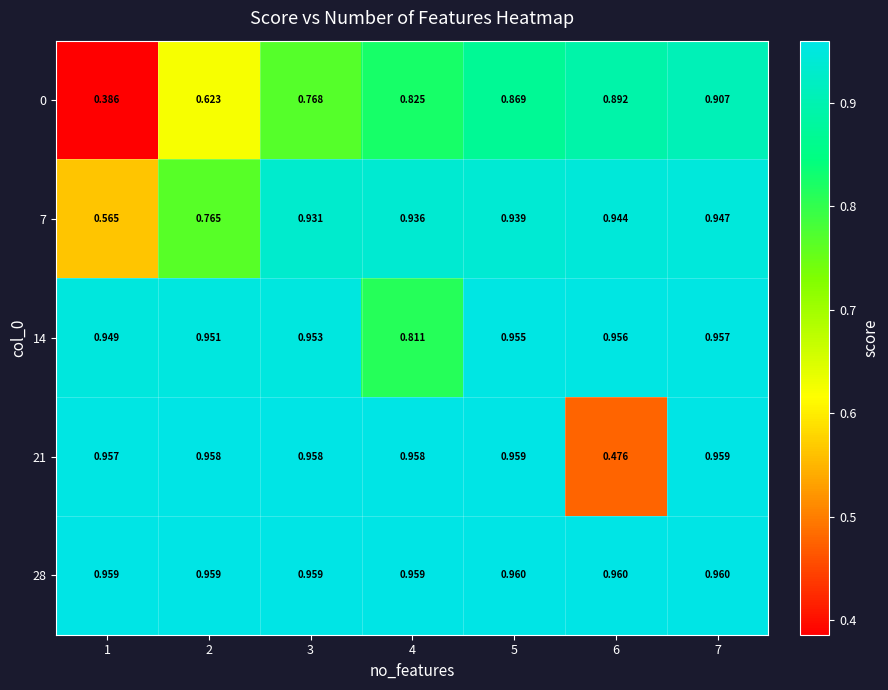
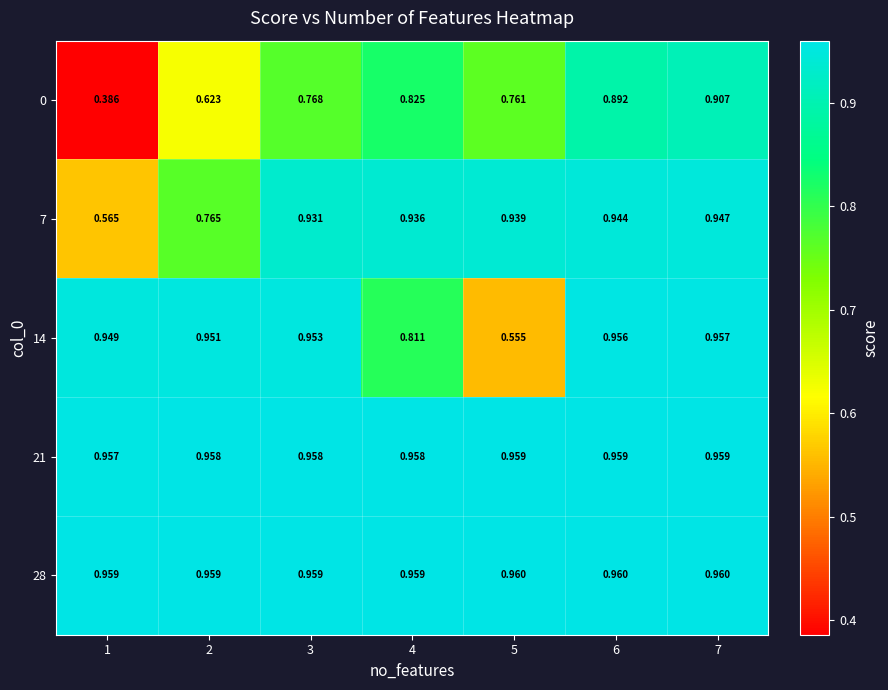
  {
    "0": {
      "1": 0.386,
      "2": 0.623,
      "3": 0.768,
      "4": 0.825,
-     "5": 0.869,
+     "5": 0.761,
      "6": 0.892,
      "7": 0.907
    },
    "7": {
      "1": 0.565,
      "2": 0.765,
      "3": 0.931,
      "4": 0.936,
      "5": 0.939,
      "6": 0.944,
      "7": 0.947
    },
    "14": {
      "1": 0.949,
      "2": 0.951,
      "3": 0.953,
      "4": 0.811,
-     "5": 0.955,
+     "5": 0.555,
      "6": 0.956,
      "7": 0.957
    },
    "21": {
      "1": 0.957,
      "2": 0.958,
      "3": 0.958,
      "4": 0.958,
      "5": 0.959,
-     "6": 0.476,
+     "6": 0.959,
      "7": 0.959
    },
    "28": {
      "1": 0.959,
      "2": 0.959,
      "3": 0.959,
      "4": 0.959,
      "5": 0.960,
      "6": 0.960,
      "7": 0.960
    }
  }
